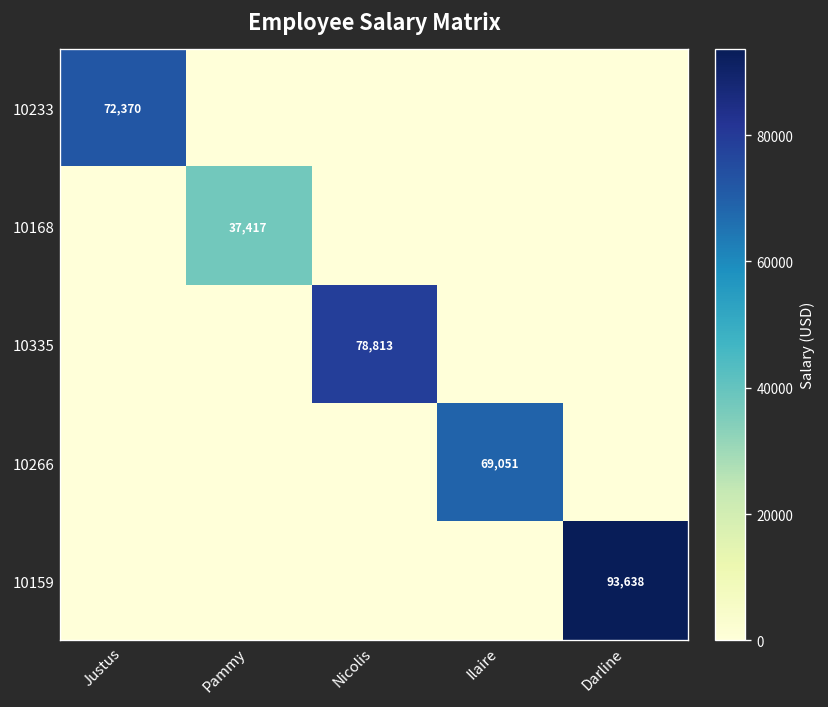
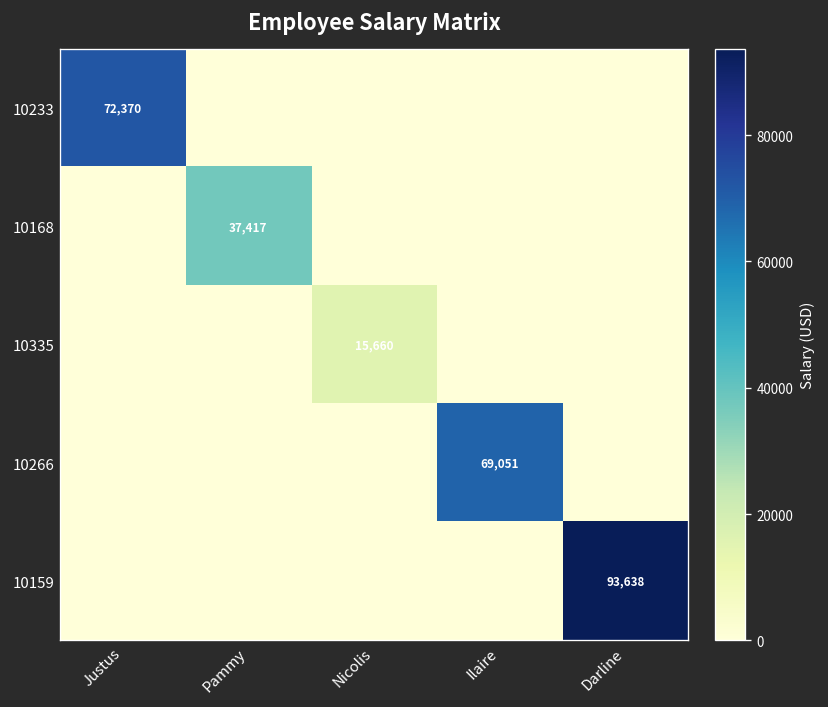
  {
    "10233": {
      "Justus": "72,370"
    },
    "10168": {
      "Pammy": "37,417"
    },
    "10335": {
-     "Nicolis": "78,813"
+     "Nicolis": "15,660"
    },
    "10266": {
      "Ilaire": "69,051"
    },
    "10159": {
      "Darline": "93,638"
    }
  }
